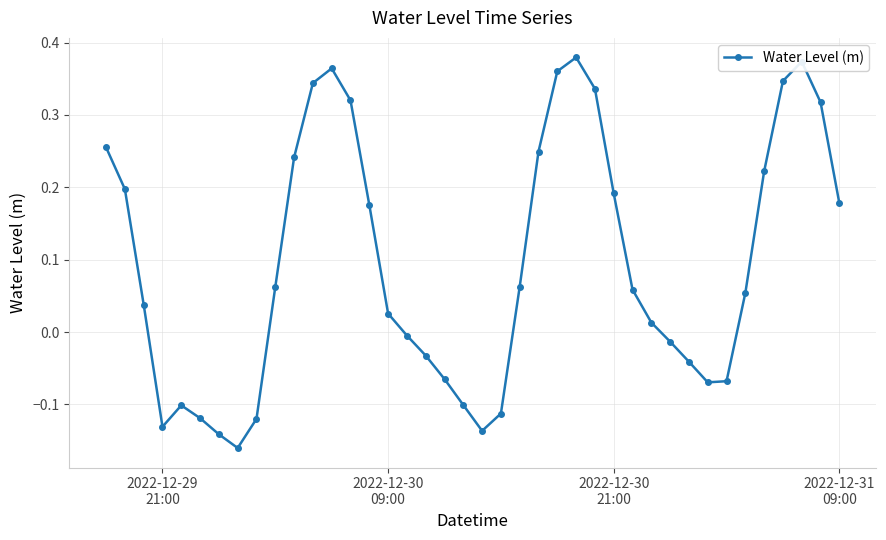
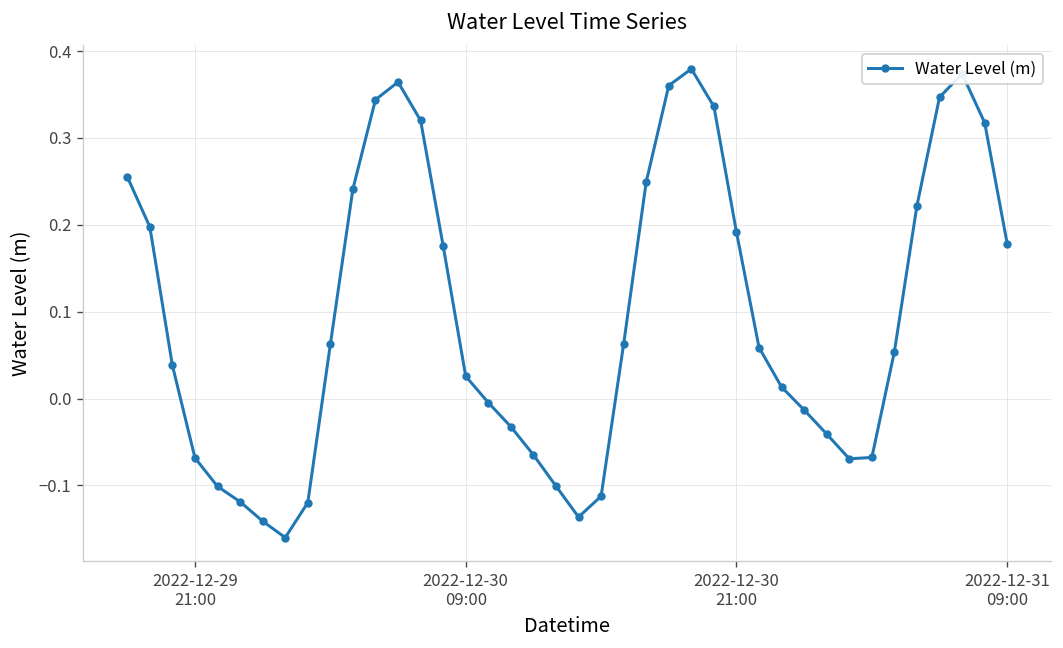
  {
-   "2022-12-29 21:00": -0.13,
+   "2022-12-29 21:00": -0.07,
    "2022-12-30 09:00": 0.03,
    "2022-12-30 21:00": 0.19,
    "2022-12-31 09:00": 0.18
  }
